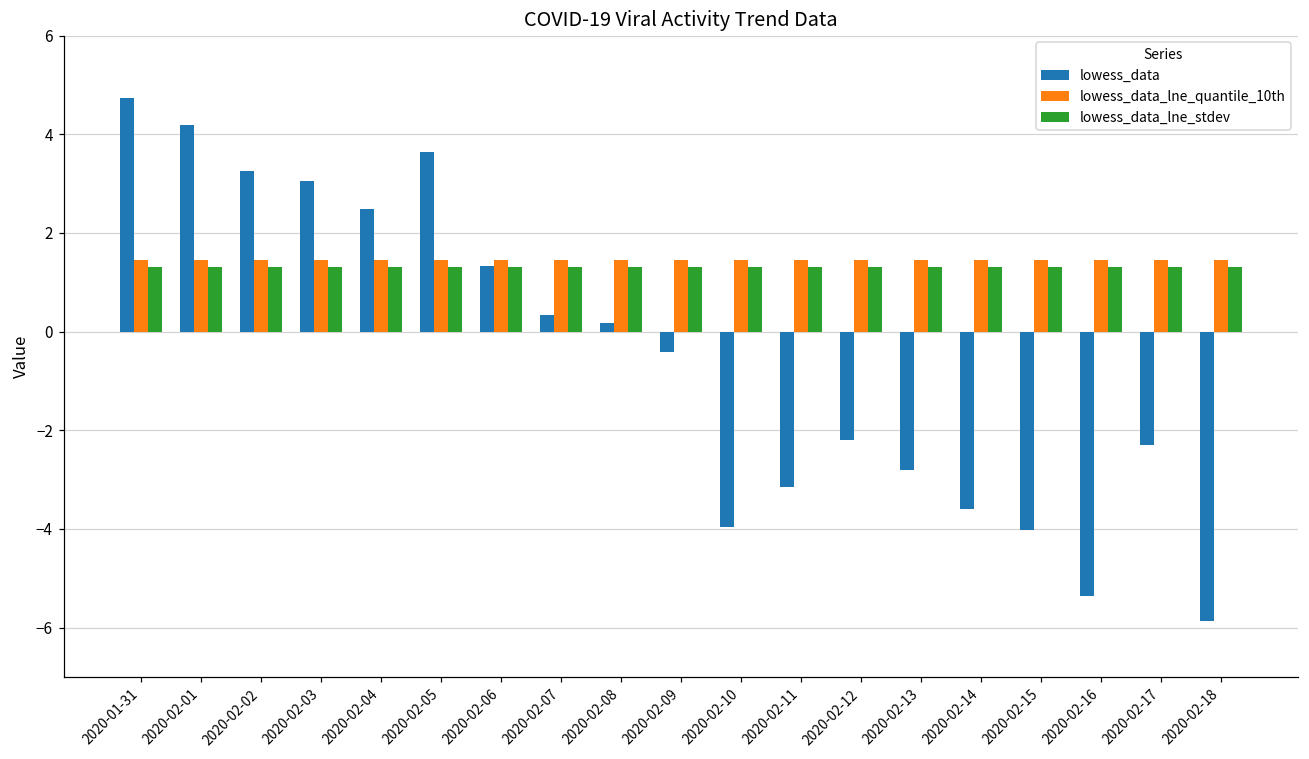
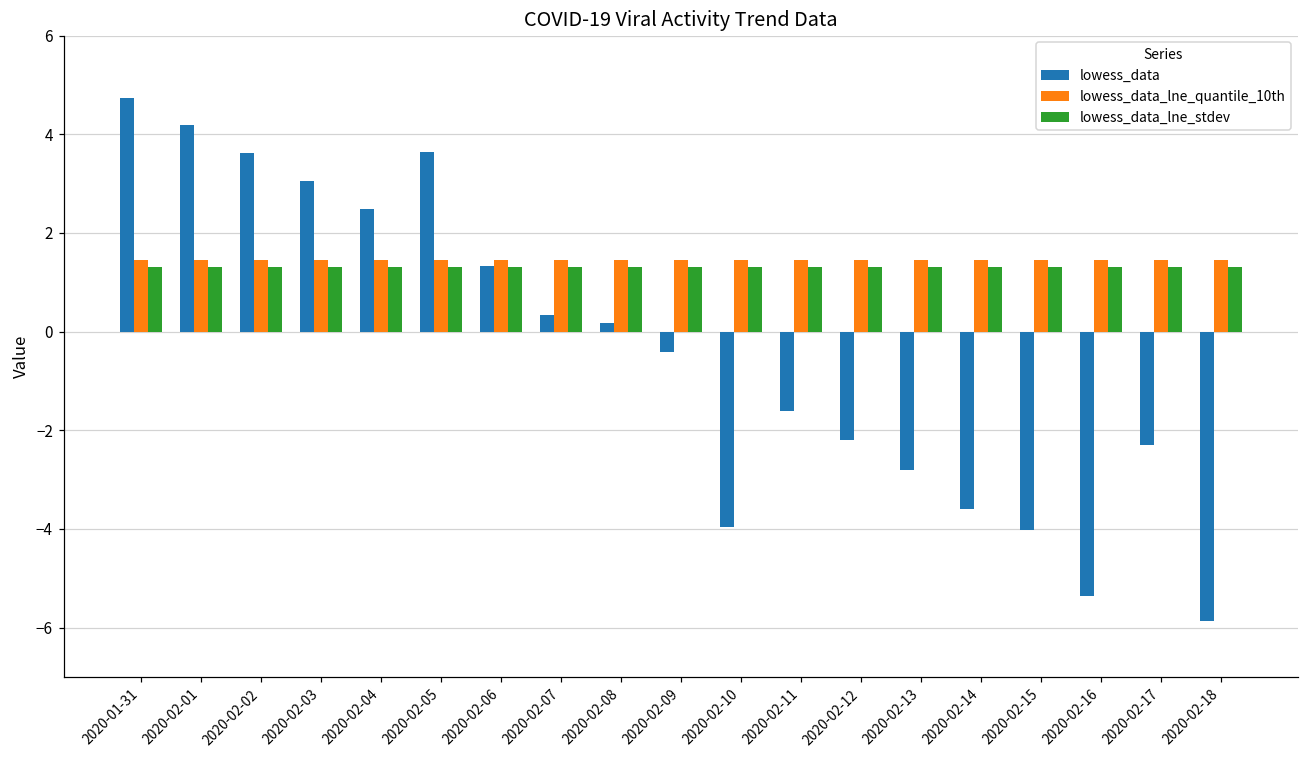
  {
    "lowess_data": {
      "2020-01-31": 4.7,
      "2020-02-01": 4.2,
-     "2020-02-02": 3.3,
+     "2020-02-02": 3.6,
      "2020-02-03": 3.1,
      "2020-02-04": 2.5,
      "2020-02-05": 3.6,
      "2020-02-06": 1.3,
      "2020-02-07": 0.3,
      "2020-02-08": 0.2,
      "2020-02-09": -0.4,
      "2020-02-10": -4.0,
-     "2020-02-11": -3.2,
+     "2020-02-11": -1.6,
      "2020-02-12": -2.2,
      "2020-02-13": -2.8,
      "2020-02-14": -3.6,
      "2020-02-15": -4.0,
      "2020-02-16": -5.4,
      "2020-02-17": -2.3,
      "2020-02-18": -5.9
    },
    "lowess_data_lne_quantile_10th": {
      "2020-01-31": 1.4,
      "2020-02-01": 1.4,
      "2020-02-02": 1.4,
      "2020-02-03": 1.4,
      "2020-02-04": 1.4,
      "2020-02-05": 1.4,
      "2020-02-06": 1.4,
      "2020-02-07": 1.4,
      "2020-02-08": 1.4,
      "2020-02-09": 1.4,
      "2020-02-10": 1.4,
      "2020-02-11": 1.4,
      "2020-02-12": 1.4,
      "2020-02-13": 1.4,
      "2020-02-14": 1.4,
      "2020-02-15": 1.4,
      "2020-02-16": 1.4,
      "2020-02-17": 1.4,
      "2020-02-18": 1.4
    },
    "lowess_data_lne_stdev": {
      "2020-01-31": 1.3,
      "2020-02-01": 1.3,
      "2020-02-02": 1.3,
      "2020-02-03": 1.3,
      "2020-02-04": 1.3,
      "2020-02-05": 1.3,
      "2020-02-06": 1.3,
      "2020-02-07": 1.3,
      "2020-02-08": 1.3,
      "2020-02-09": 1.3,
      "2020-02-10": 1.3,
      "2020-02-11": 1.3,
      "2020-02-12": 1.3,
      "2020-02-13": 1.3,
      "2020-02-14": 1.3,
      "2020-02-15": 1.3,
      "2020-02-16": 1.3,
      "2020-02-17": 1.3,
      "2020-02-18": 1.3
    }
  }
